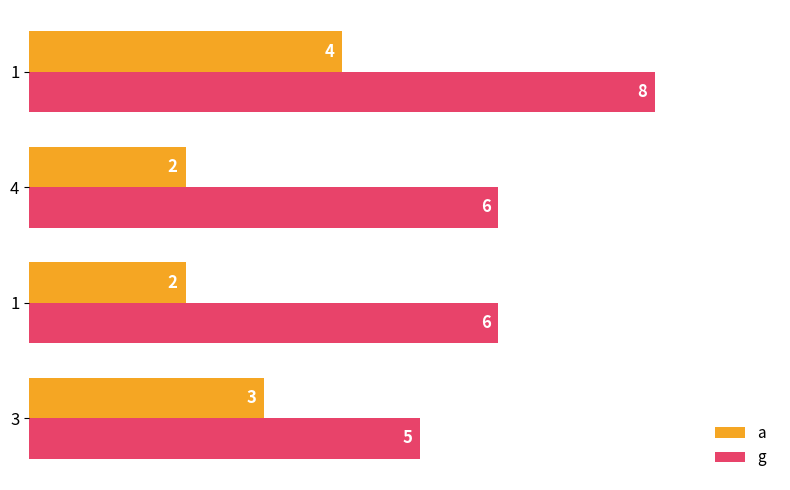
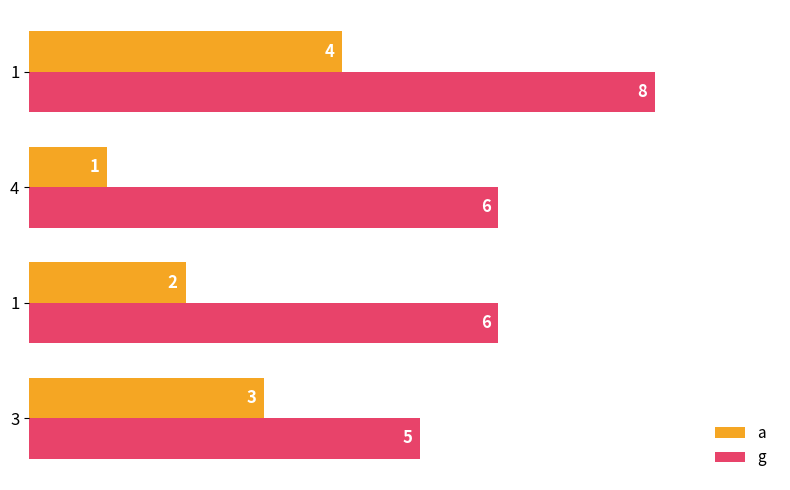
  {
    "a": {
-     "4": 2,
+     "4": 1,
      "3": 3
    },
    "g": {
      "4": 6,
      "3": 5
    }
  }
